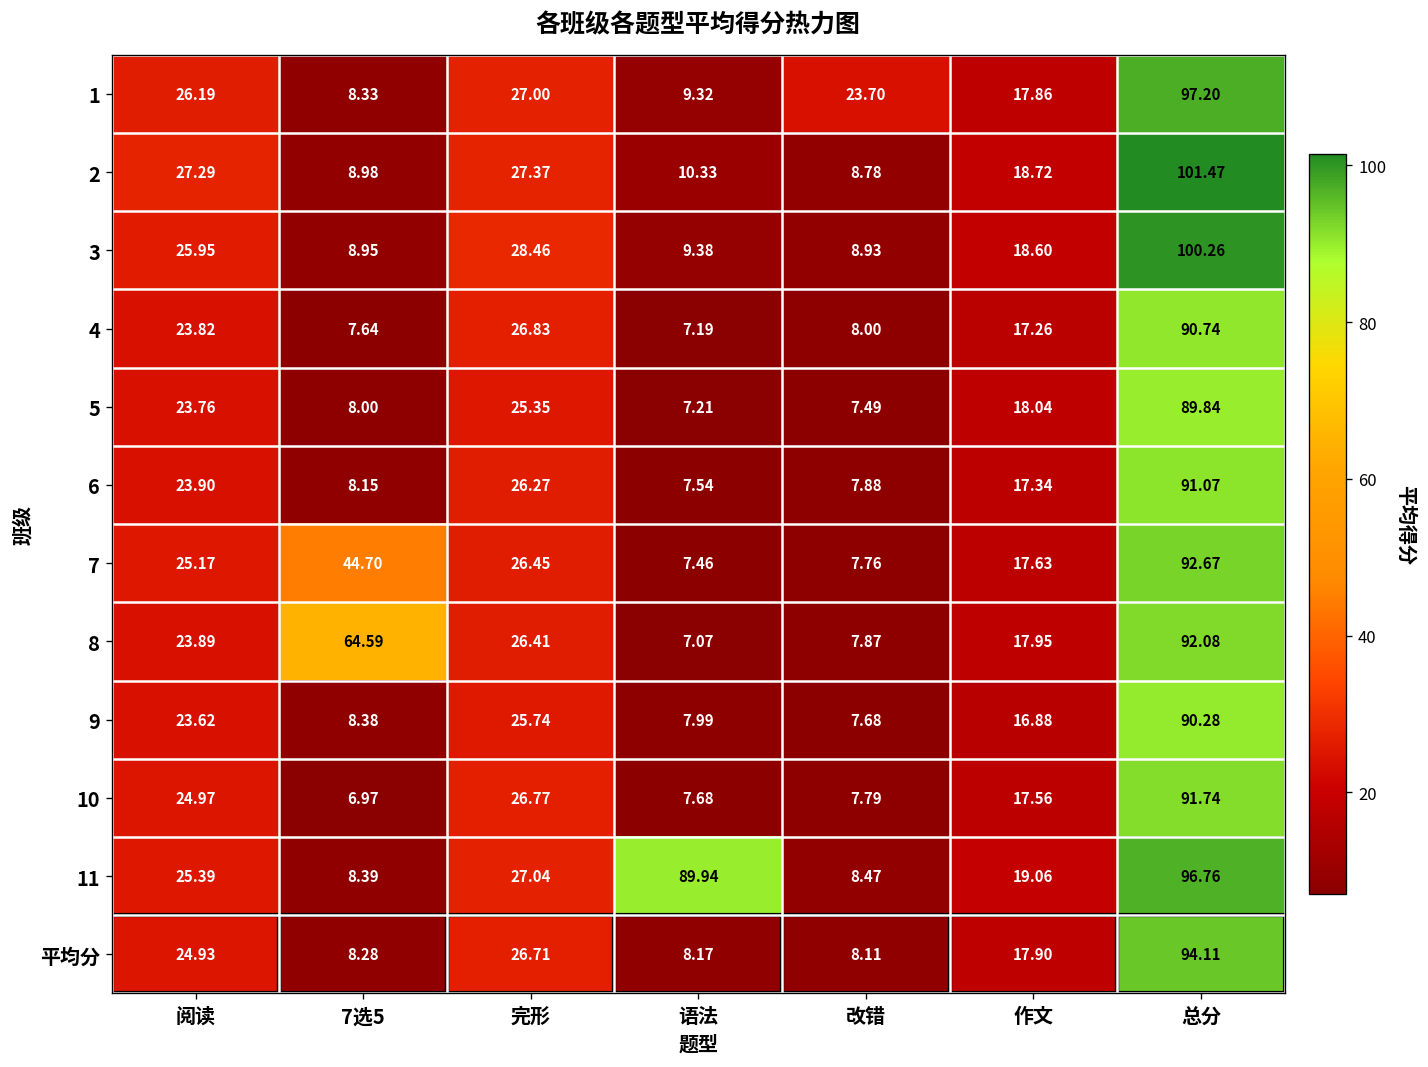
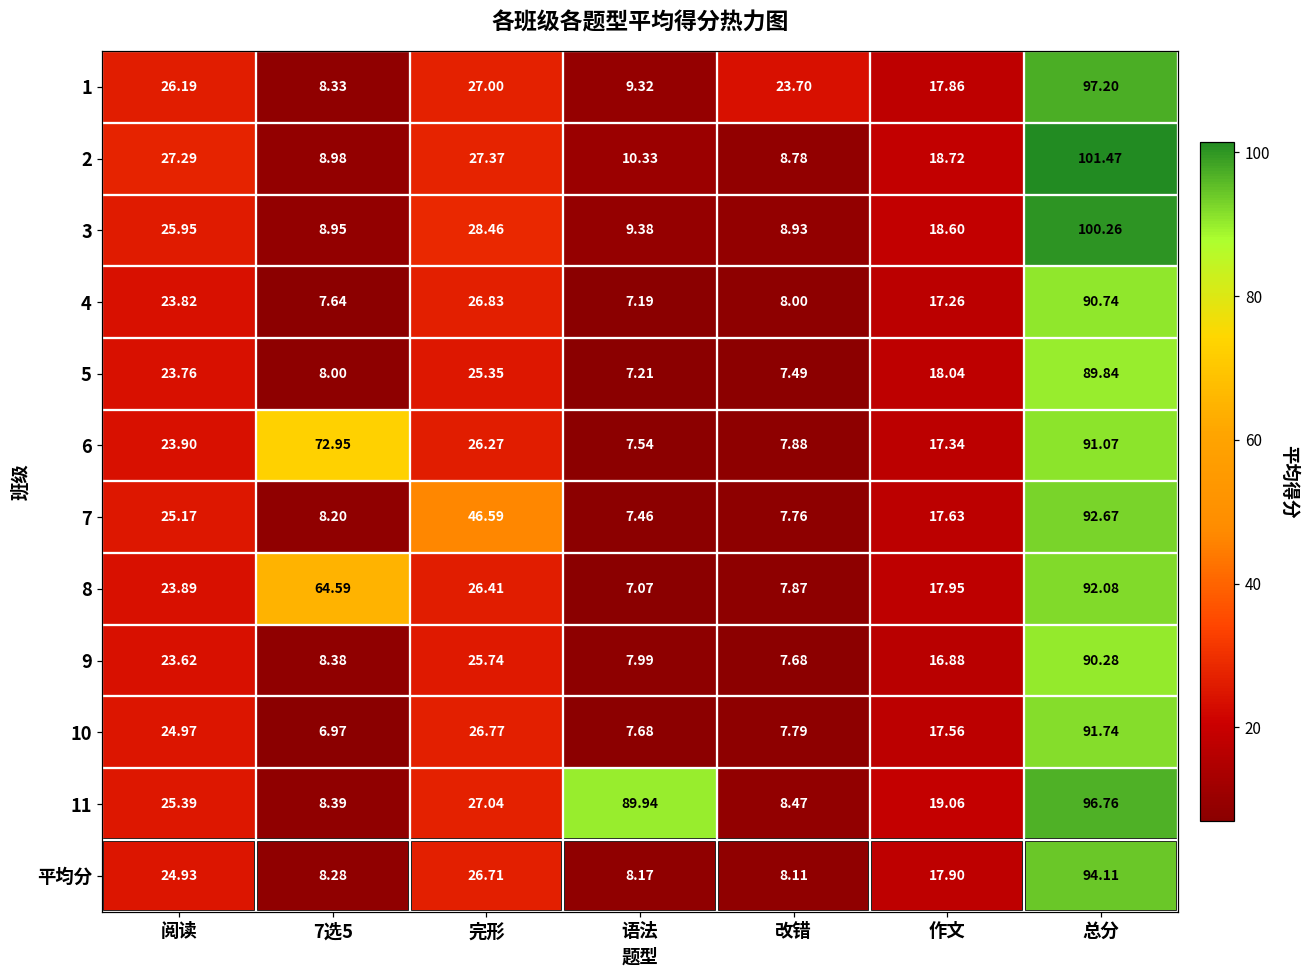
  {
    "1": {
      "阅读": 26.19,
      "7选5": 8.33,
      "完形": 27.00,
      "语法": 9.32,
      "改错": 23.70,
      "作文": 17.86,
      "总分": 97.20
    },
    "2": {
      "阅读": 27.29,
      "7选5": 8.98,
      "完形": 27.37,
      "语法": 10.33,
      "改错": 8.78,
      "作文": 18.72,
      "总分": 101.47
    },
    "3": {
      "阅读": 25.95,
      "7选5": 8.95,
      "完形": 28.46,
      "语法": 9.38,
      "改错": 8.93,
      "作文": 18.60,
      "总分": 100.26
    },
    "4": {
      "阅读": 23.82,
      "7选5": 7.64,
      "完形": 26.83,
      "语法": 7.19,
      "改错": 8.00,
      "作文": 17.26,
      "总分": 90.74
    },
    "5": {
      "阅读": 23.76,
      "7选5": 8.00,
      "完形": 25.35,
      "语法": 7.21,
      "改错": 7.49,
      "作文": 18.04,
      "总分": 89.84
    },
    "6": {
      "阅读": 23.90,
-     "7选5": 8.15,
+     "7选5": 72.95,
      "完形": 26.27,
      "语法": 7.54,
      "改错": 7.88,
      "作文": 17.34,
      "总分": 91.07
    },
    "7": {
      "阅读": 25.17,
-     "7选5": 44.70,
-     "完形": 26.45,
+     "7选5": 8.20,
+     "完形": 46.59,
      "语法": 7.46,
      "改错": 7.76,
      "作文": 17.63,
      "总分": 92.67
    },
    "8": {
      "阅读": 23.89,
      "7选5": 64.59,
      "完形": 26.41,
      "语法": 7.07,
      "改错": 7.87,
      "作文": 17.95,
      "总分": 92.08
    },
    "9": {
      "阅读": 23.62,
      "7选5": 8.38,
      "完形": 25.74,
      "语法": 7.99,
      "改错": 7.68,
      "作文": 16.88,
      "总分": 90.28
    },
    "10": {
      "阅读": 24.97,
      "7选5": 6.97,
      "完形": 26.77,
      "语法": 7.68,
      "改错": 7.79,
      "作文": 17.56,
      "总分": 91.74
    },
    "11": {
      "阅读": 25.39,
      "7选5": 8.39,
      "完形": 27.04,
      "语法": 89.94,
      "改错": 8.47,
      "作文": 19.06,
      "总分": 96.76
    },
    "平均分": {
      "阅读": 24.93,
      "7选5": 8.28,
      "完形": 26.71,
      "语法": 8.17,
      "改错": 8.11,
      "作文": 17.90,
      "总分": 94.11
    }
  }
